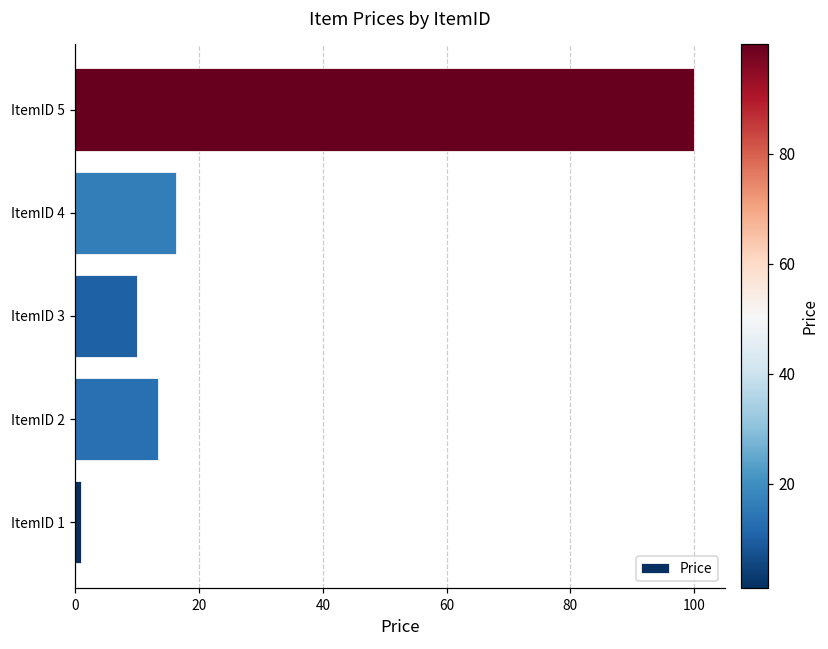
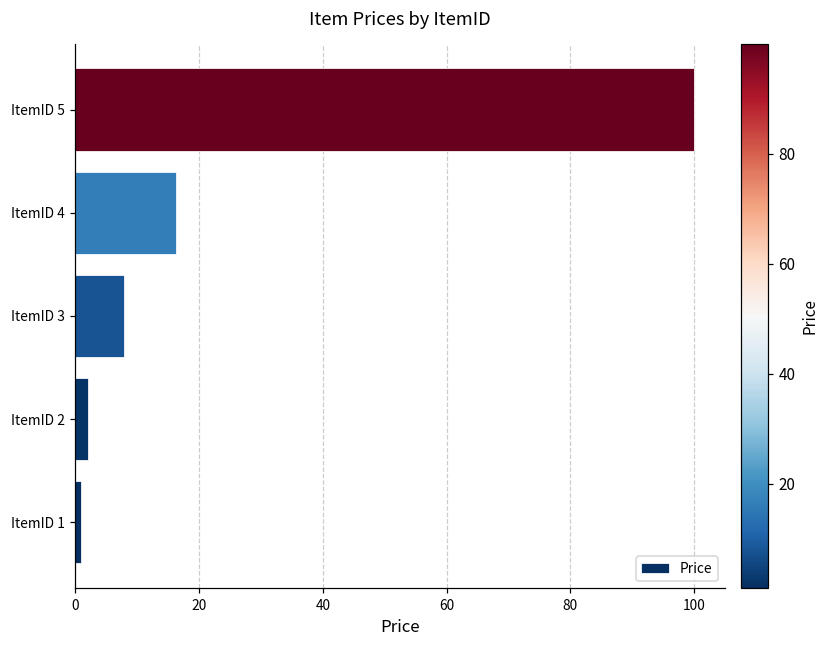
  {
    "ItemID 5": 100,
    "ItemID 4": 16,
-   "ItemID 3": 10,
-   "ItemID 2": 13,
+   "ItemID 3": 8,
+   "ItemID 2": 2,
    "ItemID 1": 1
  }
